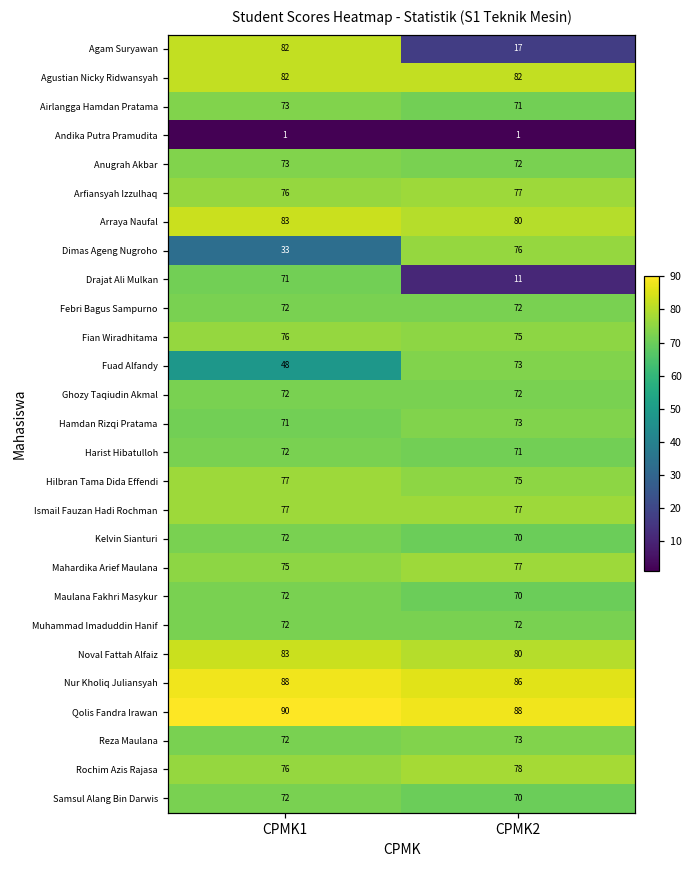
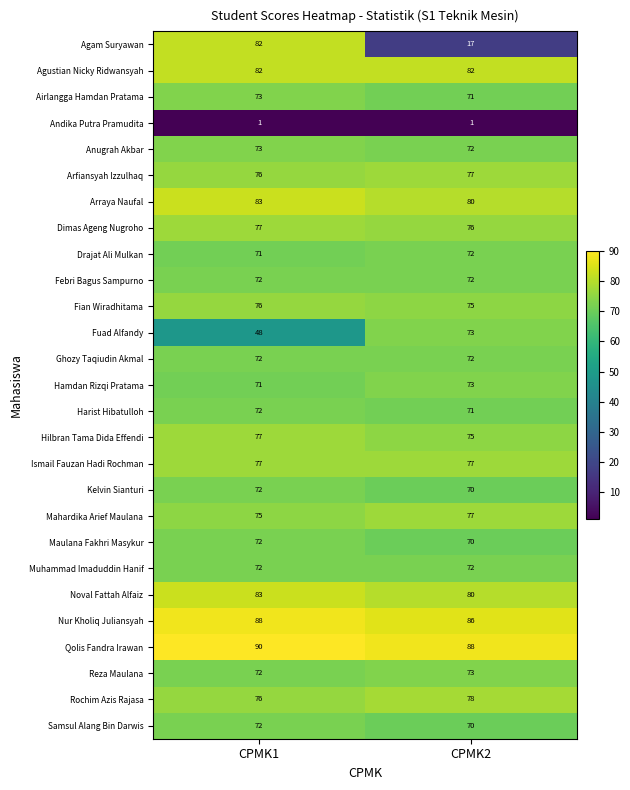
  {
    "Agam Suryawan": {
      "CPMK1": 82,
      "CPMK2": 17
    },
    "Agustian Nicky Ridwansyah": {
      "CPMK1": 82,
      "CPMK2": 82
    },
    "Airlangga Hamdan Pratama": {
      "CPMK1": 73,
      "CPMK2": 71
    },
    "Andika Putra Pramudita": {
      "CPMK1": 1,
      "CPMK2": 1
    },
    "Anugrah Akbar": {
      "CPMK1": 73,
      "CPMK2": 72
    },
    "Arfiansyah Izzulhaq": {
      "CPMK1": 76,
      "CPMK2": 77
    },
    "Arraya Naufal": {
      "CPMK1": 83,
      "CPMK2": 80
    },
    "Dimas Ageng Nugroho": {
-     "CPMK1": 33,
+     "CPMK1": 77,
      "CPMK2": 76
    },
    "Drajat Ali Mulkan": {
      "CPMK1": 71,
-     "CPMK2": 11
+     "CPMK2": 72
    },
    "Febri Bagus Sampurno": {
      "CPMK1": 72,
      "CPMK2": 72
    },
    "Fian Wiradhitama": {
      "CPMK1": 76,
      "CPMK2": 75
    },
    "Fuad Alfandy": {
      "CPMK1": 48,
      "CPMK2": 73
    },
    "Ghozy Taqiudin Akmal": {
      "CPMK1": 72,
      "CPMK2": 72
    },
    "Hamdan Rizqi Pratama": {
      "CPMK1": 71,
      "CPMK2": 73
    },
    "Harist Hibatulloh": {
      "CPMK1": 72,
      "CPMK2": 71
    },
    "Hilbran Tama Dida Effendi": {
      "CPMK1": 77,
      "CPMK2": 75
    },
    "Ismail Fauzan Hadi Rochman": {
      "CPMK1": 77,
      "CPMK2": 77
    },
    "Kelvin Sianturi": {
      "CPMK1": 72,
      "CPMK2": 70
    },
    "Mahardika Arief Maulana": {
      "CPMK1": 75,
      "CPMK2": 77
    },
    "Maulana Fakhri Masykur": {
      "CPMK1": 72,
      "CPMK2": 70
    },
    "Muhammad Imaduddin Hanif": {
      "CPMK1": 72,
      "CPMK2": 72
    },
    "Noval Fattah Alfaiz": {
      "CPMK1": 83,
      "CPMK2": 80
    },
    "Nur Kholiq Juliansyah": {
      "CPMK1": 88,
      "CPMK2": 86
    },
    "Qolis Fandra Irawan": {
      "CPMK1": 90,
      "CPMK2": 88
    },
    "Reza Maulana": {
      "CPMK1": 72,
      "CPMK2": 73
    },
    "Rochim Azis Rajasa": {
      "CPMK1": 76,
      "CPMK2": 78
    },
    "Samsul Alang Bin Darwis": {
      "CPMK1": 72,
      "CPMK2": 70
    }
  }
